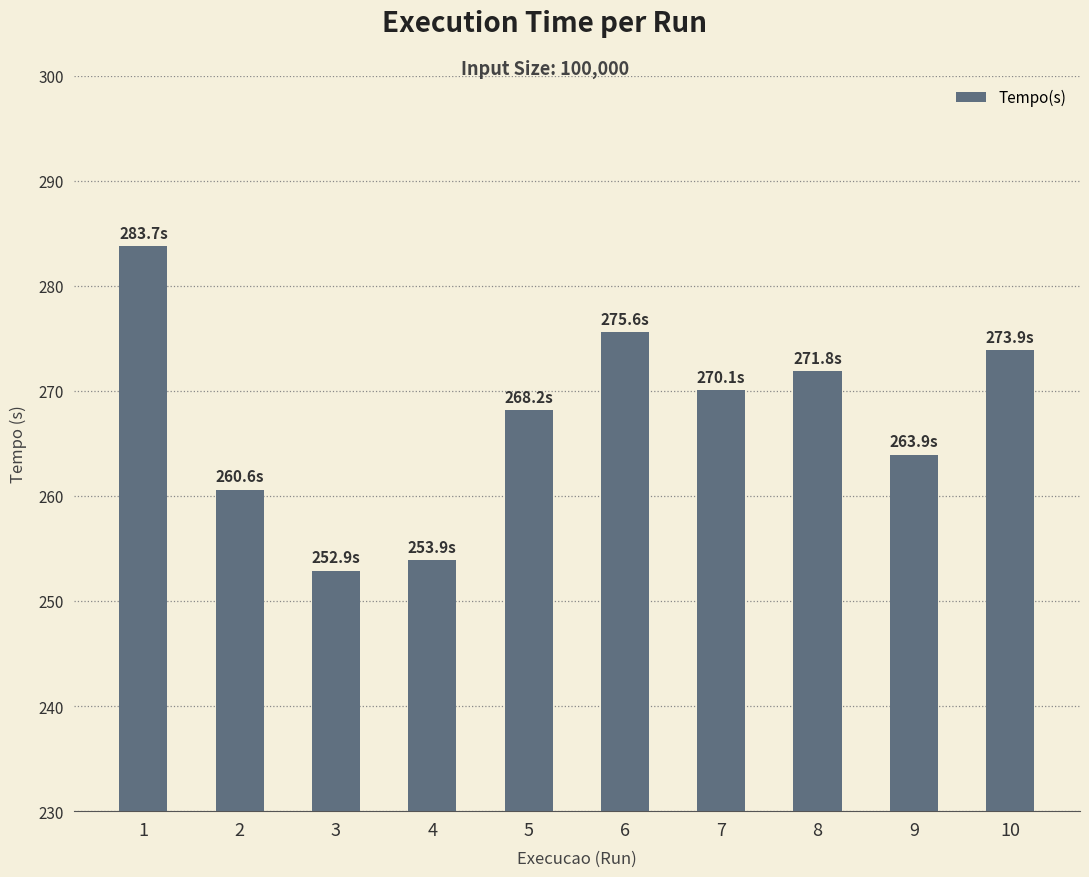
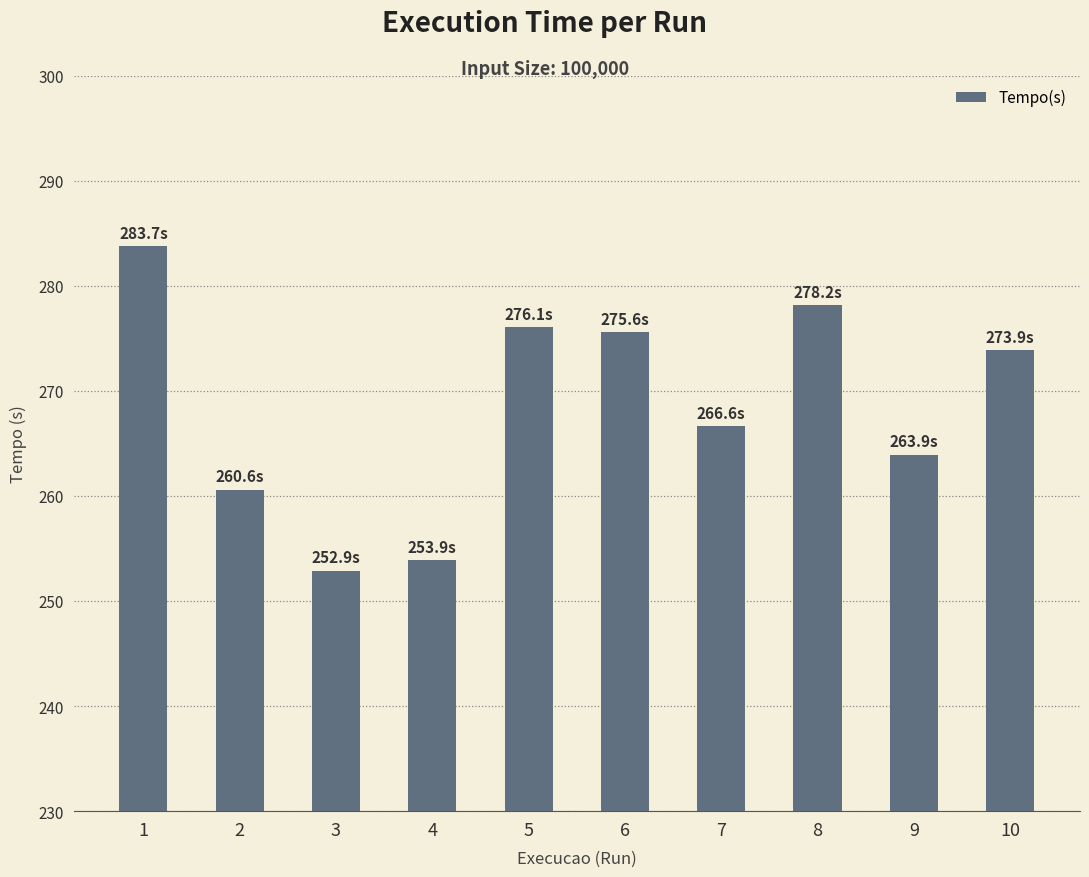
  {
    "1": "283.7s",
    "2": "260.6s",
    "3": "252.9s",
    "4": "253.9s",
-   "5": "268.2s",
+   "5": "276.1s",
    "6": "275.6s",
-   "7": "270.1s",
-   "8": "271.8s",
+   "7": "266.6s",
+   "8": "278.2s",
    "9": "263.9s",
    "10": "273.9s"
  }
